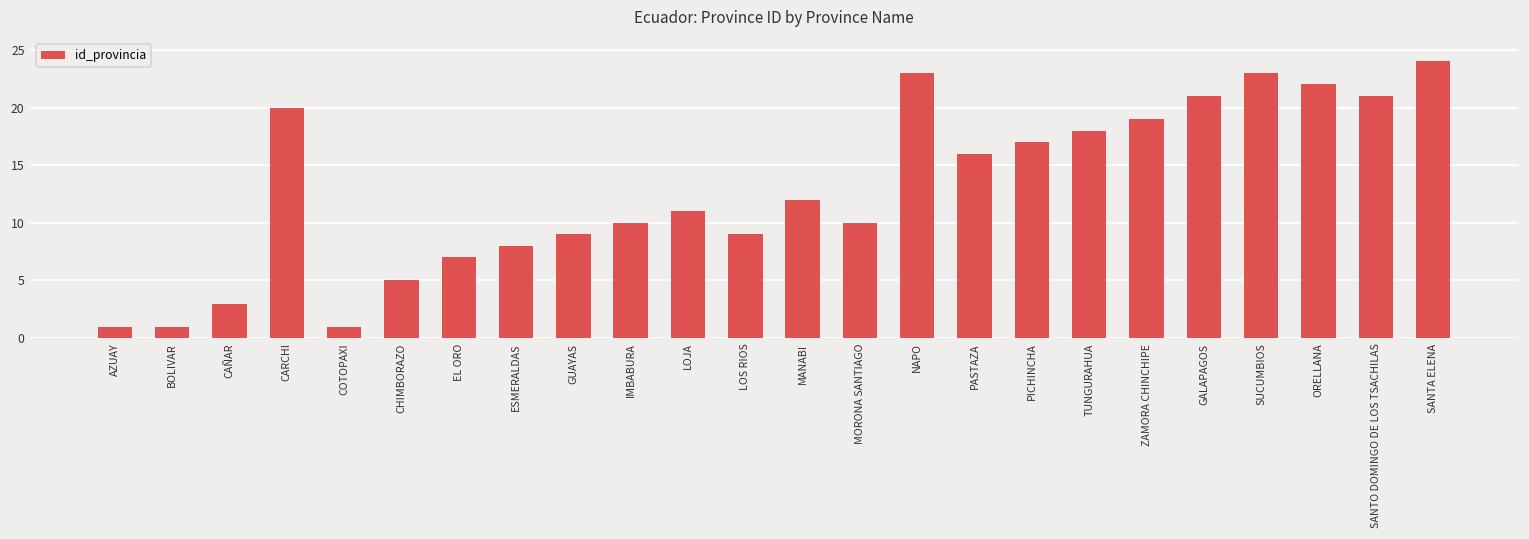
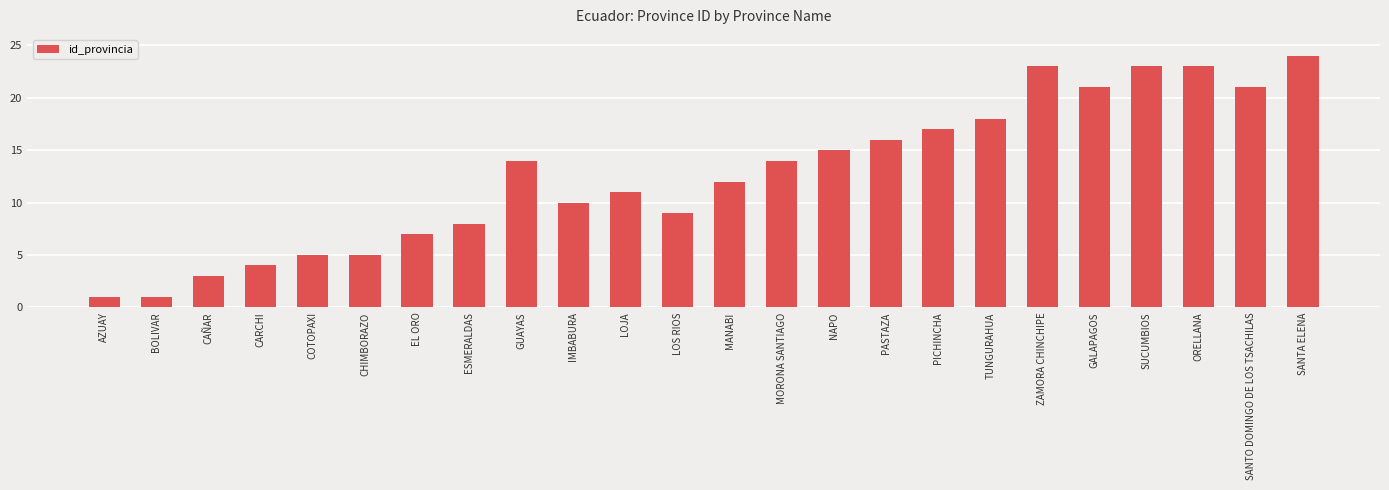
  {
    "AZUAY": 1,
    "BOLIVAR": 1,
    "CAÑAR": 3,
-   "CARCHI": 20,
-   "COTOPAXI": 1,
+   "CARCHI": 4,
+   "COTOPAXI": 5,
    "CHIMBORAZO": 5,
    "EL ORO": 7,
    "ESMERALDAS": 8,
-   "GUAYAS": 9,
+   "GUAYAS": 14,
    "IMBABURA": 10,
    "LOJA": 11,
    "LOS RIOS": 9,
    "MANABI": 12,
-   "MORONA SANTIAGO": 10,
-   "NAPO": 23,
+   "MORONA SANTIAGO": 14,
+   "NAPO": 15,
    "PASTAZA": 16,
    "PICHINCHA": 17,
    "TUNGURAHUA": 18,
-   "ZAMORA CHINCHIPE": 19,
+   "ZAMORA CHINCHIPE": 23,
    "GALAPAGOS": 21,
    "SUCUMBIOS": 23,
-   "ORELLANA": 22,
+   "ORELLANA": 23,
    "SANTO DOMINGO DE LOS TSACHILAS": 21,
    "SANTA ELENA": 24
  }
